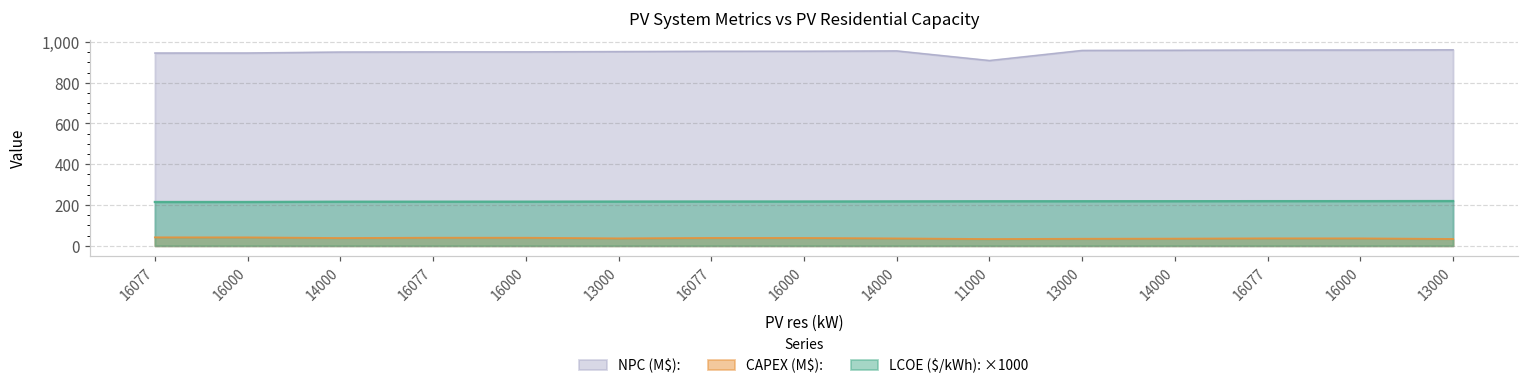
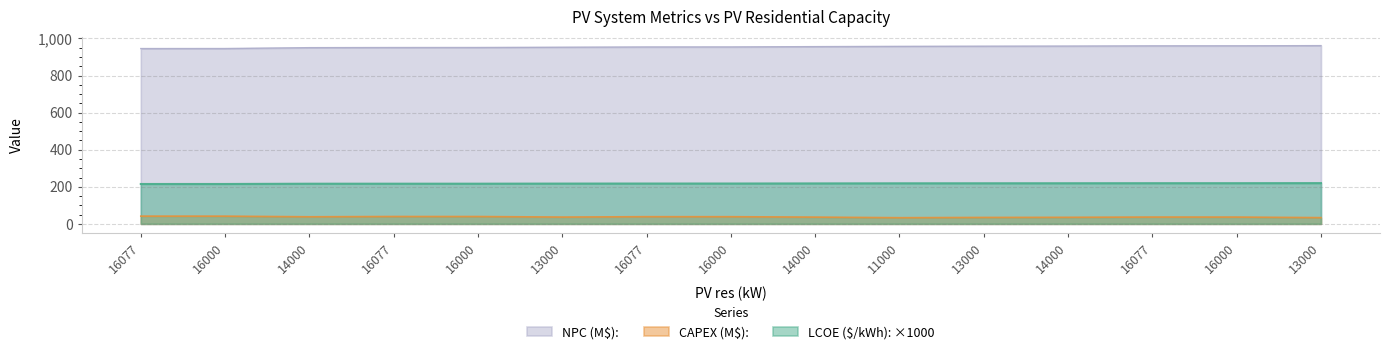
  {
    "NPC (M$):": {
-     "11000": 910
+     "11000": 960
    },
    "CAPEX (M$):": {
      "11000": 30
    },
    "LCOE ($/kWh): ×1000": {
      "11000": 220
    }
  }
